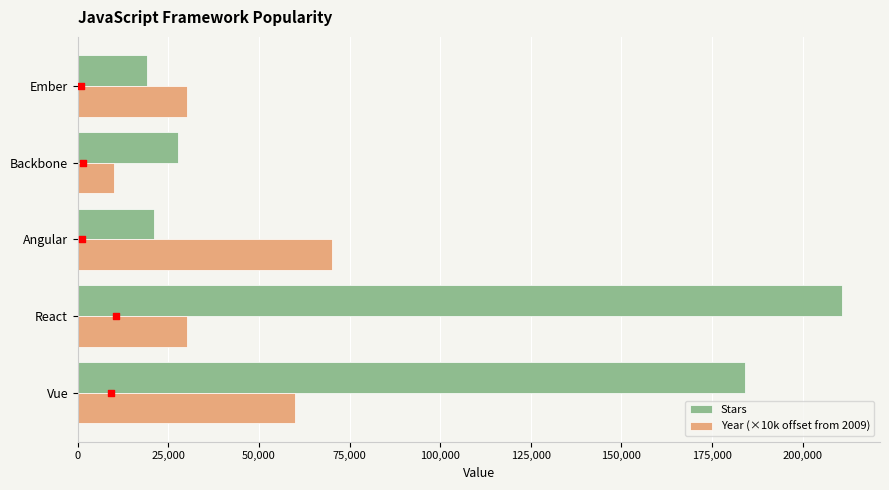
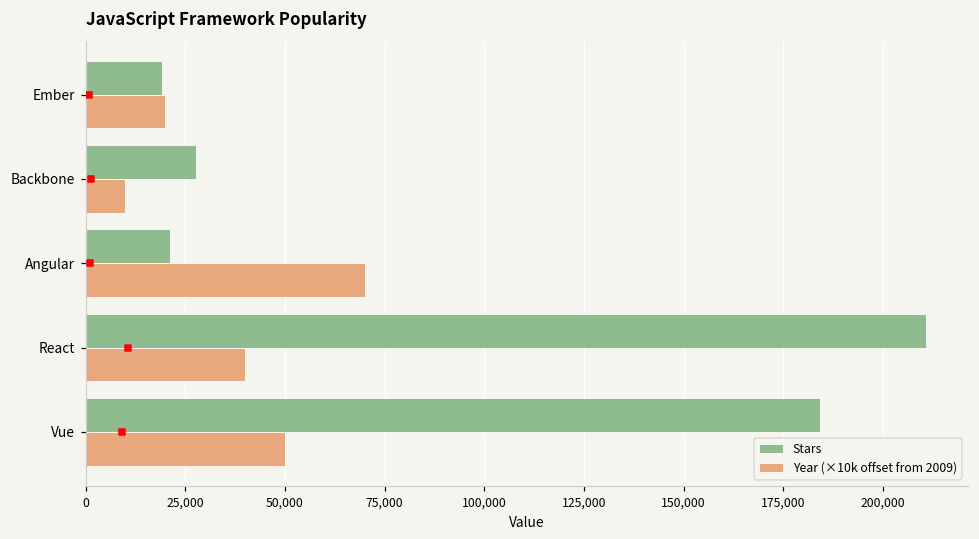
  {
    "Stars": {
      "Ember": "19,000",
      "Backbone": "28,000",
      "Angular": "21,000",
      "React": "211,000",
      "Vue": "184,000"
    },
    "Year (×10k offset from 2009)": {
-     "Ember": "30,000",
+     "Ember": "20,000",
      "Backbone": "10,000",
      "Angular": "70,000",
-     "React": "30,000",
-     "Vue": "60,000"
+     "React": "40,000",
+     "Vue": "50,000"
    }
  }
